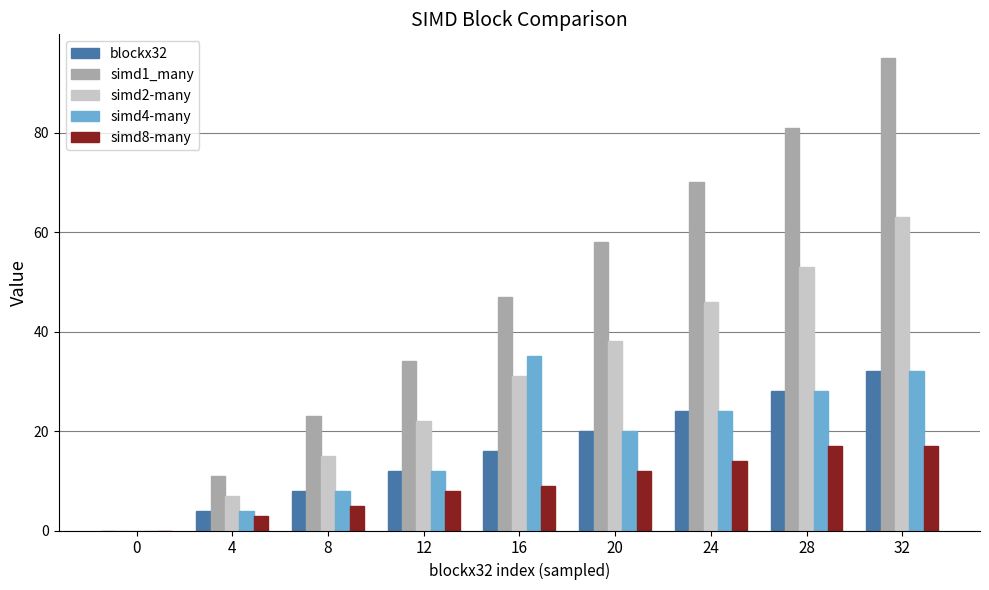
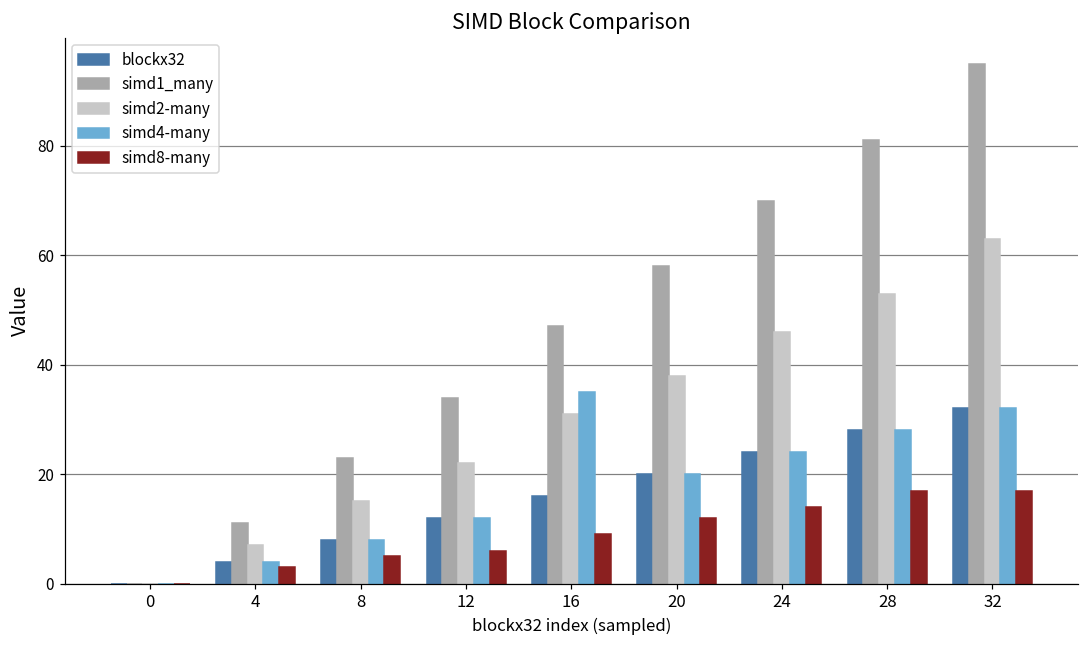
  {
    "blockx32": {
      "0": 0,
      "4": 4,
      "8": 8,
      "12": 12,
      "16": 16,
      "20": 20,
      "24": 24,
      "28": 28,
      "32": 32
    },
    "simd4-many": {
      "0": 0,
      "4": 4,
      "8": 8,
      "12": 12,
      "16": 35,
      "20": 20,
      "24": 24,
      "28": 28,
      "32": 32
    },
    "simd8-many": {
      "0": 0,
      "4": 3,
      "8": 5,
-     "12": 8,
+     "12": 6,
      "16": 9,
      "20": 12,
      "24": 14,
      "28": 17,
      "32": 17
    }
  }
